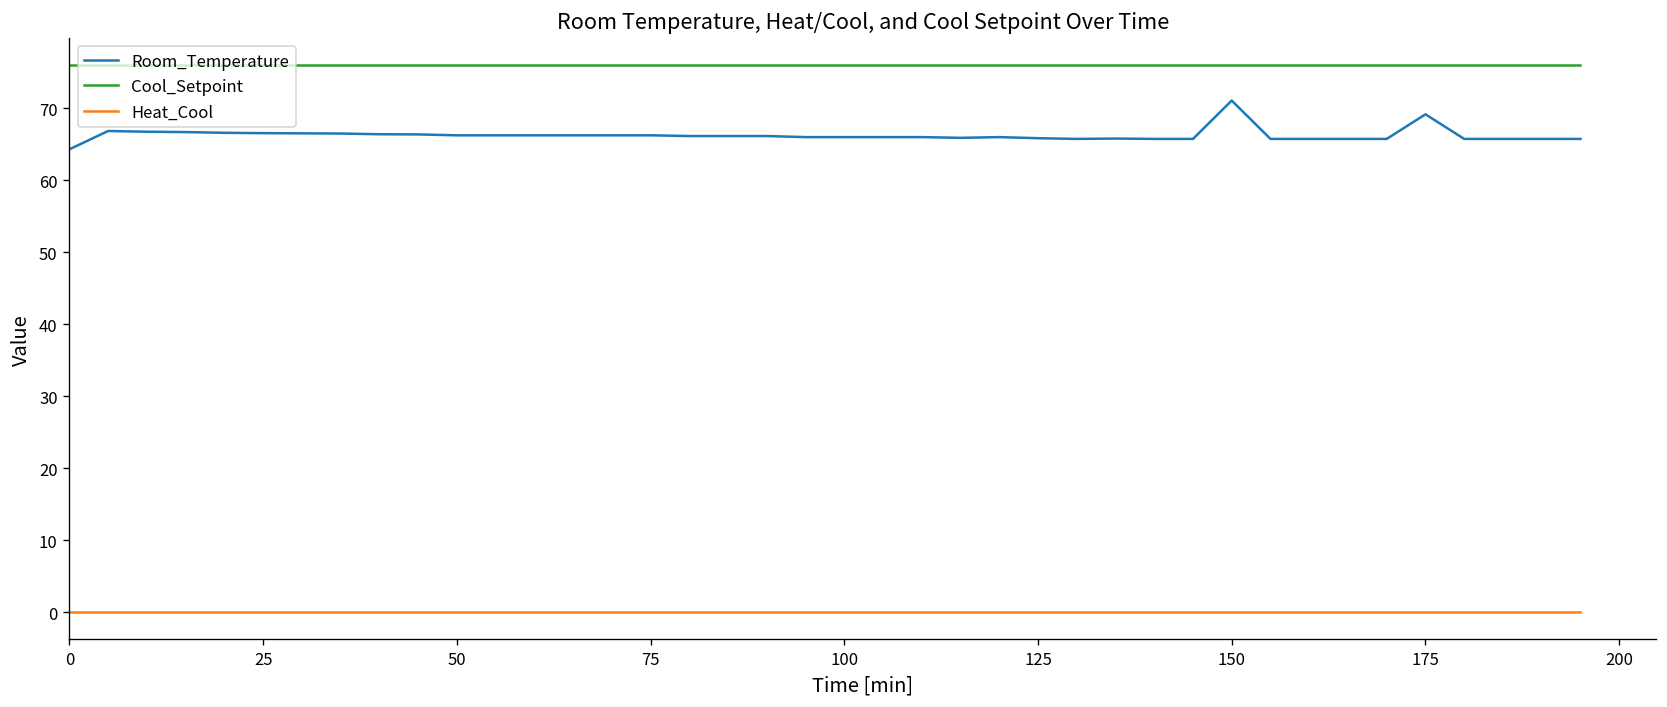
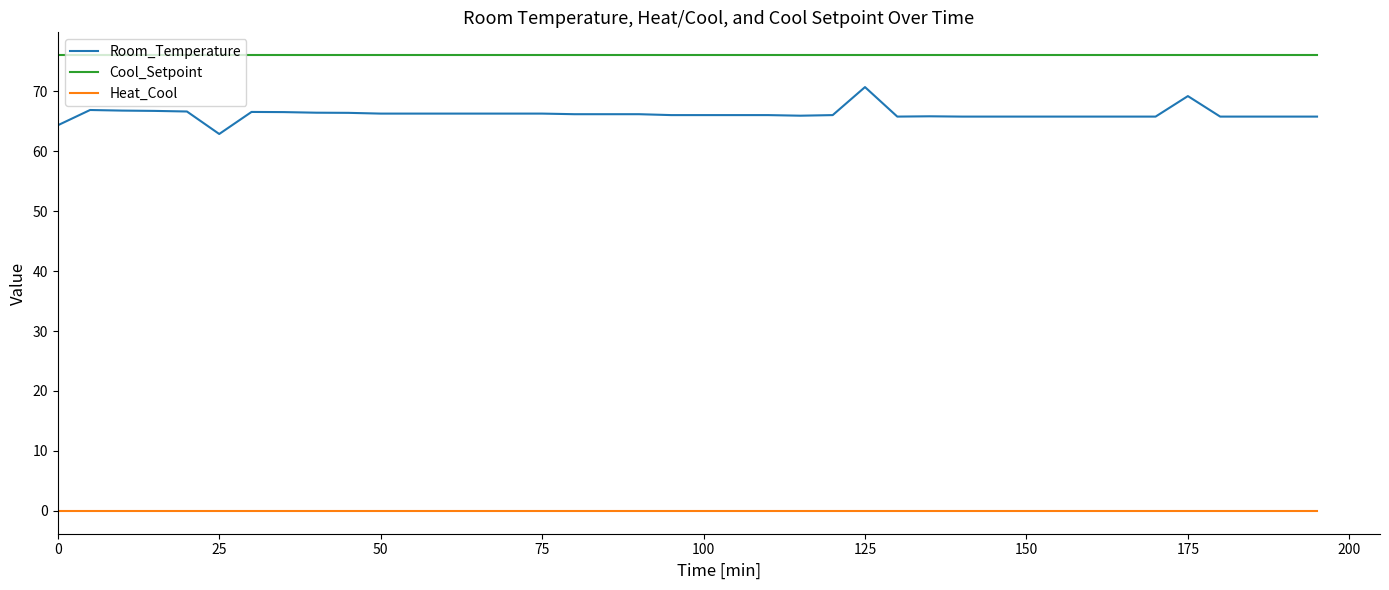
  {
    "Room_Temperature": {
      "0": 64,
-     "25": 67,
+     "25": 63,
      "50": 66,
      "75": 66,
      "100": 66,
-     "125": 66,
-     "150": 71,
+     "125": 71,
+     "150": 66,
      "175": 69
    },
    "Cool_Setpoint": {
      "0": 76,
      "50": 76,
      "75": 76,
      "100": 76,
      "125": 76,
      "150": 76,
      "175": 76
    },
    "Heat_Cool": {
      "0": 0,
      "25": 0,
      "50": 0,
      "75": 0,
      "100": 0,
      "125": 0,
      "150": 0,
      "175": 0
    }
  }
